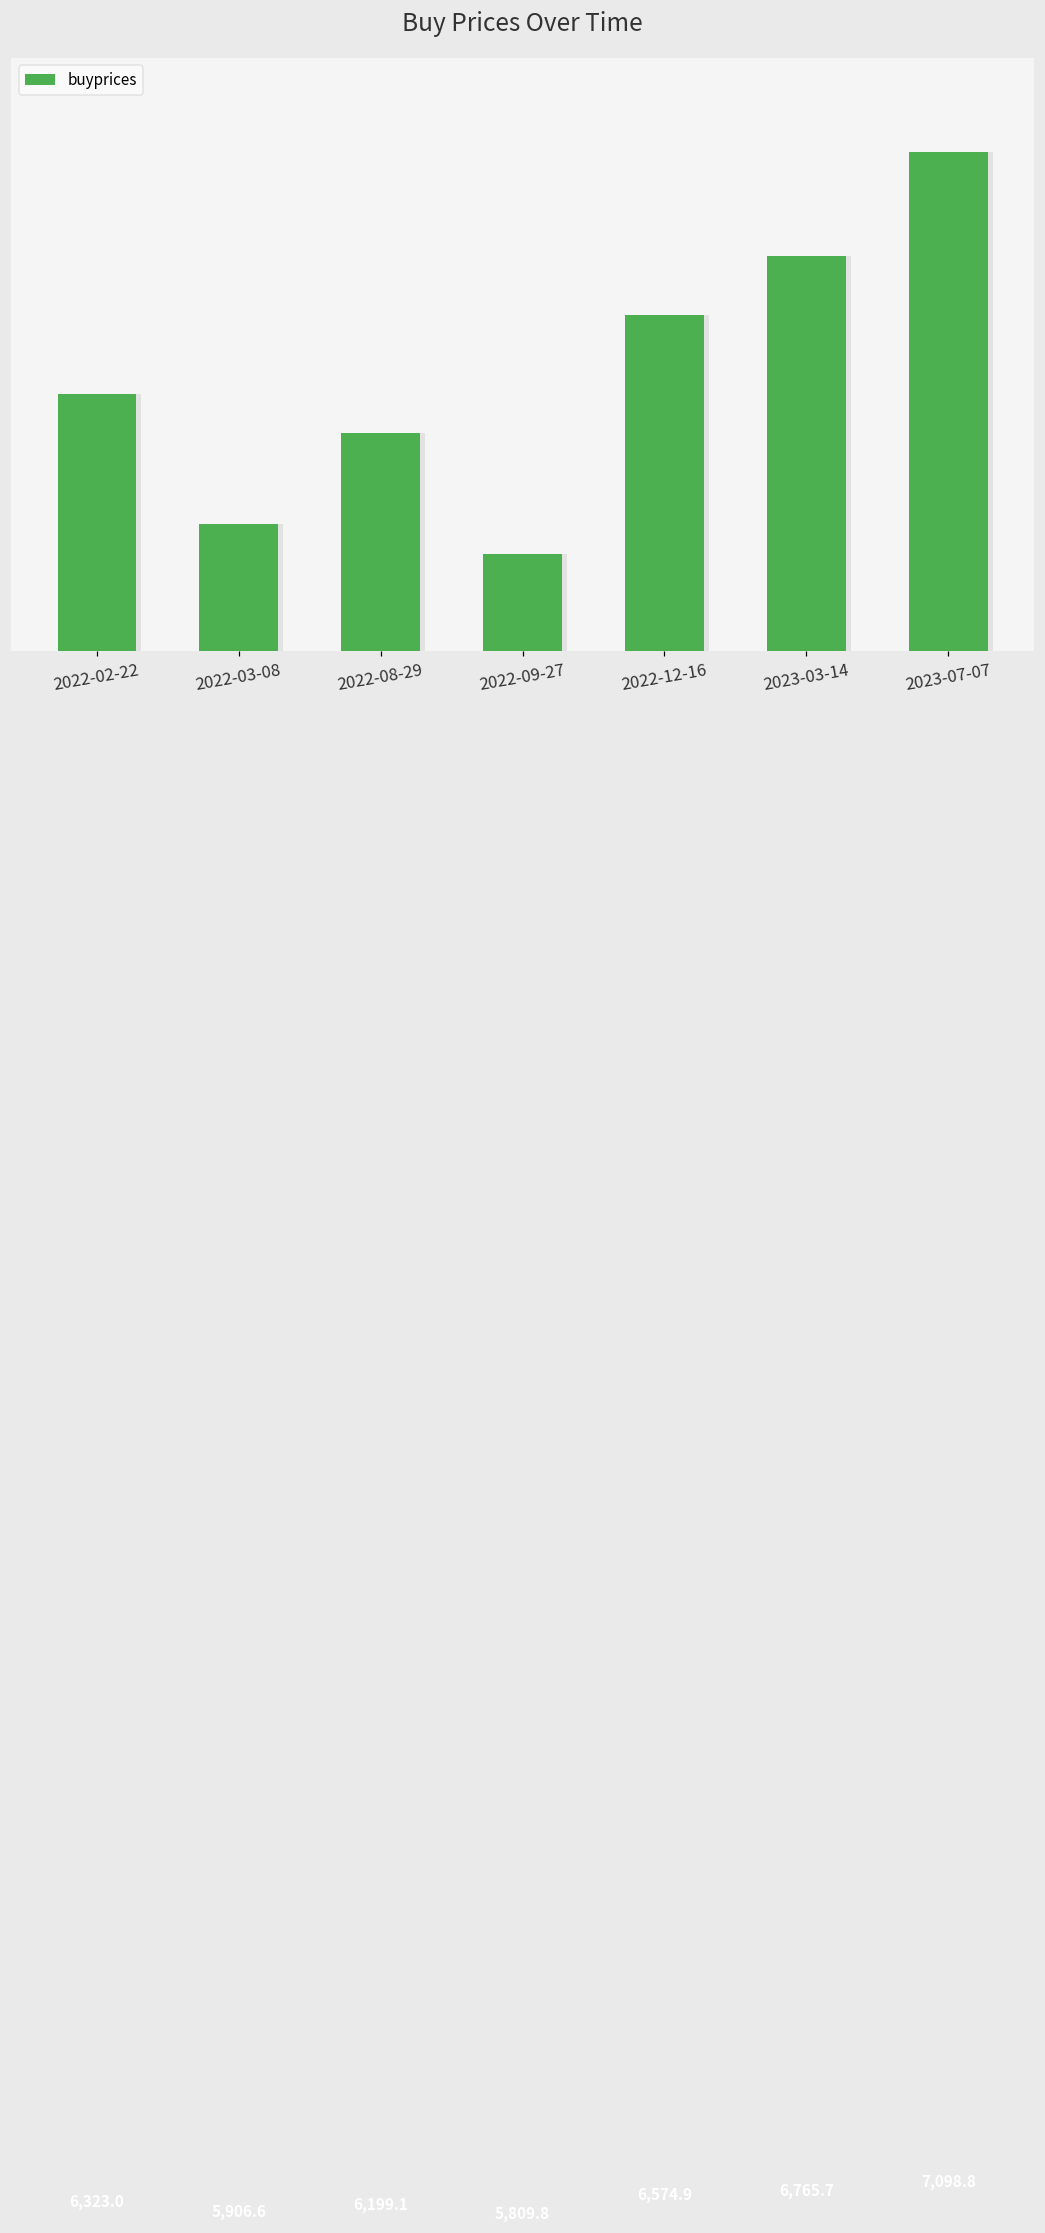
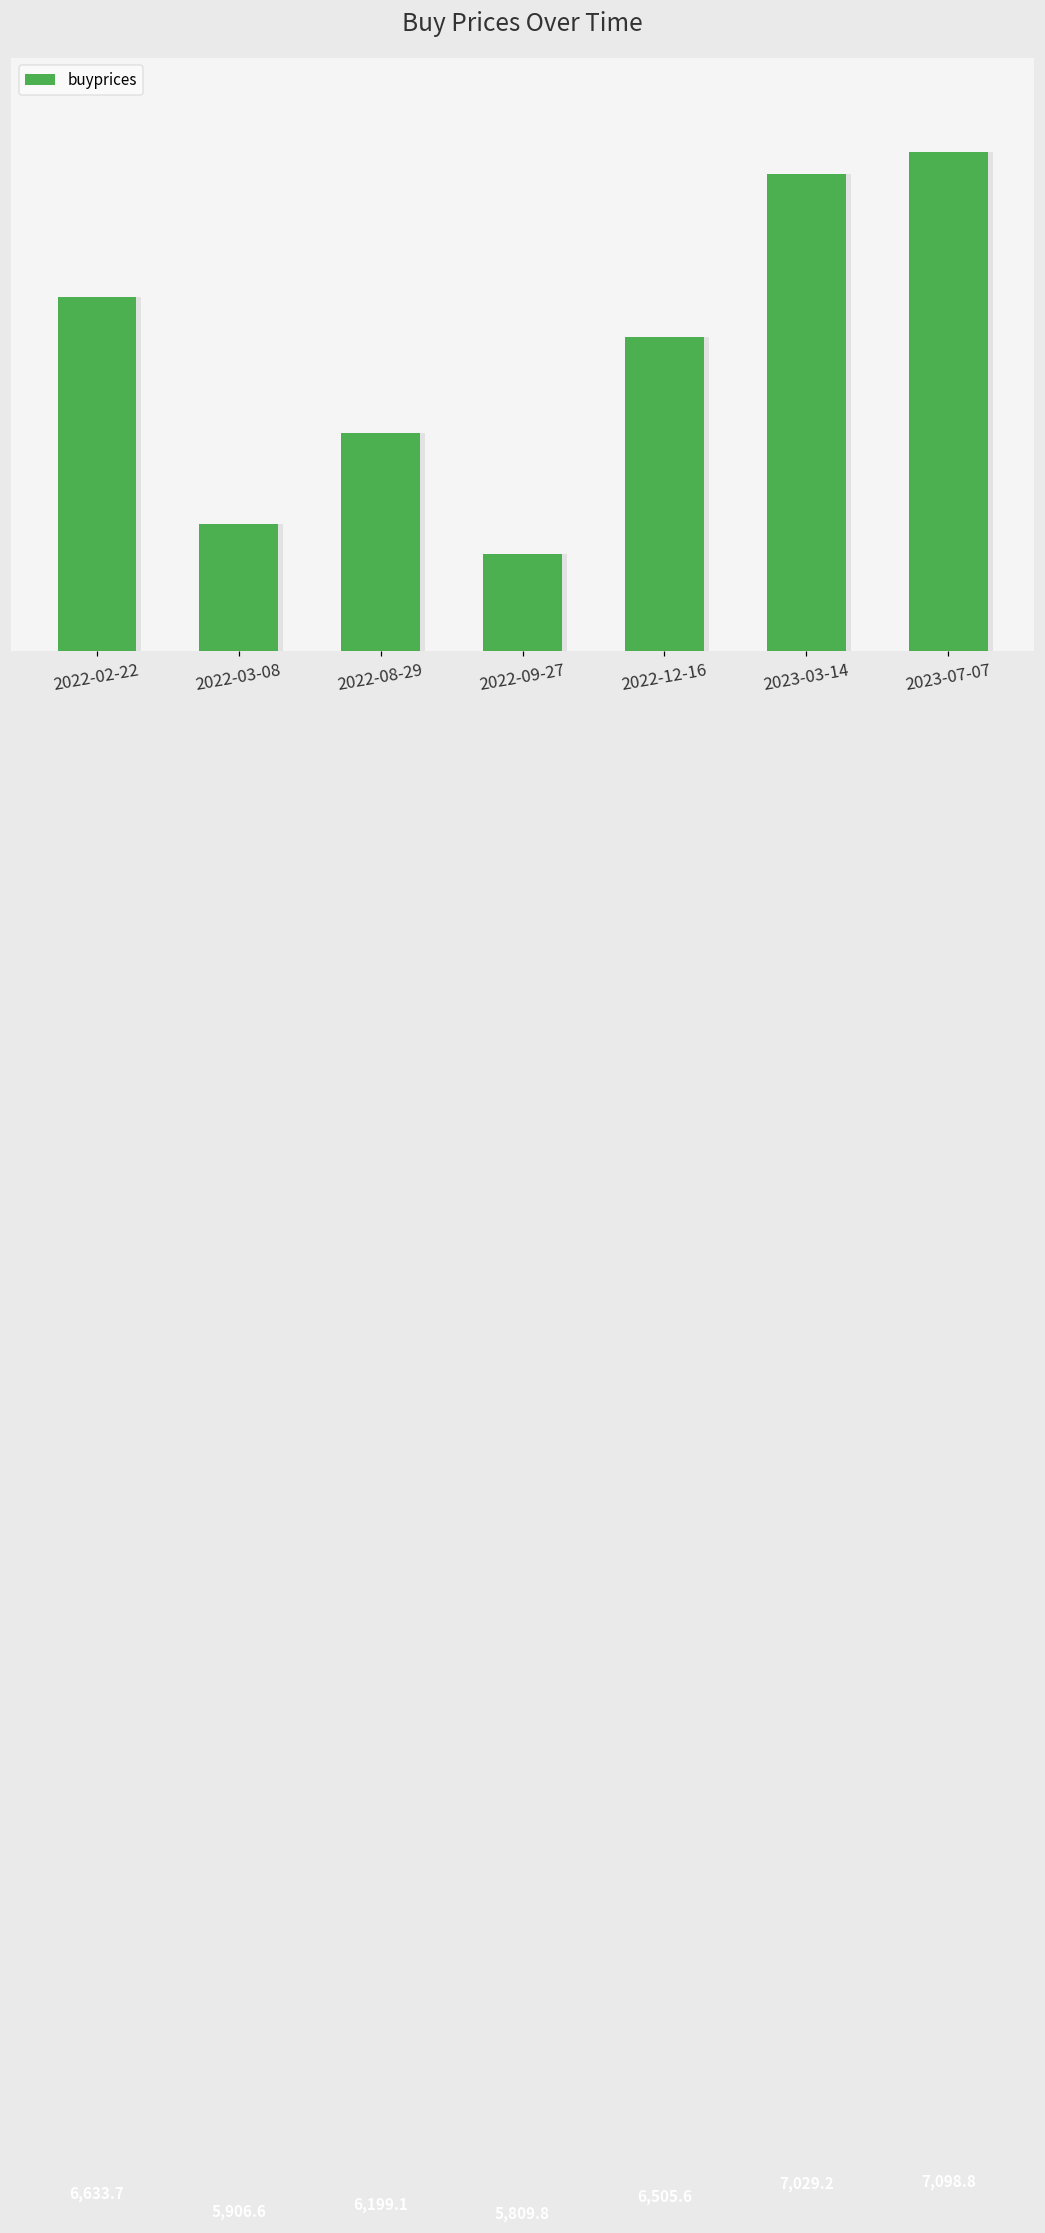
  {
-   "2022-02-22": "6,323.0",
+   "2022-02-22": "6,633.7",
    "2022-03-08": "5,906.6",
    "2022-08-29": "6,199.1",
    "2022-09-27": "5,809.8",
-   "2022-12-16": "6,574.9",
-   "2023-03-14": "6,765.7",
+   "2022-12-16": "6,505.6",
+   "2023-03-14": "7,029.2",
    "2023-07-07": "7,098.8"
  }
